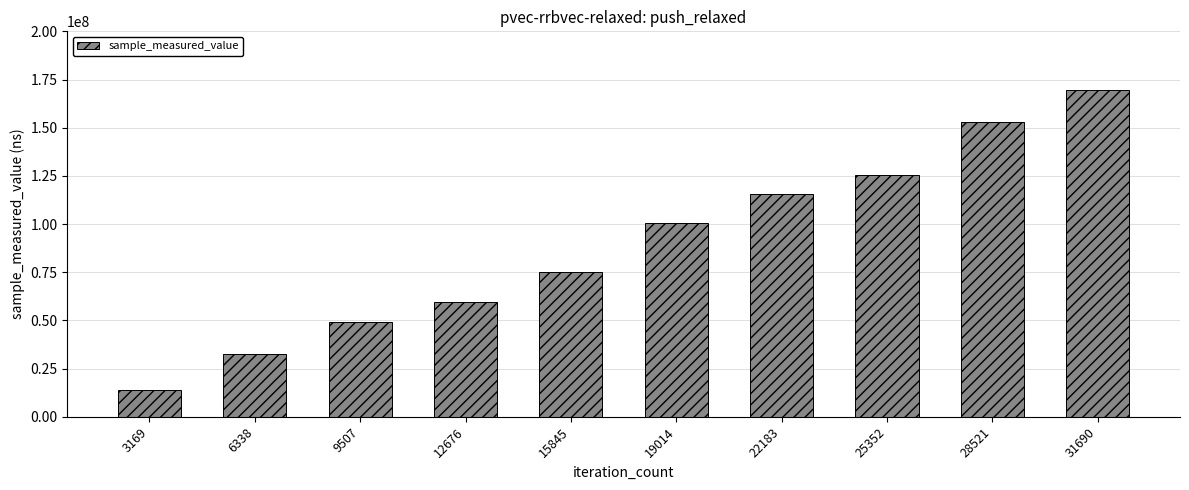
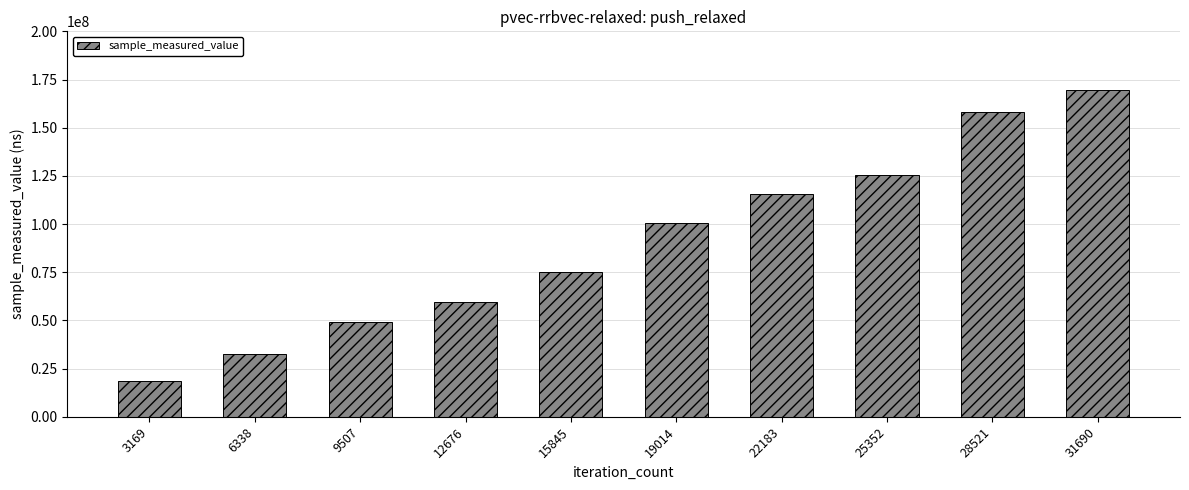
  {
-   "3169": 14000000,
+   "3169": 18000000,
    "6338": 33000000,
    "9507": 49000000,
    "12676": 59000000,
    "15845": 75000000,
    "19014": 101000000,
    "22183": 115000000,
    "25352": 125000000,
-   "28521": 153000000,
+   "28521": 158000000,
    "31690": 170000000
  }
